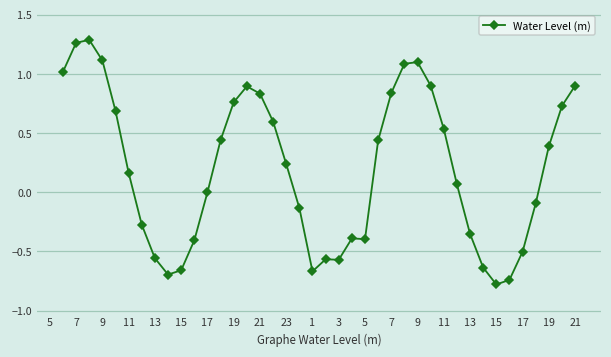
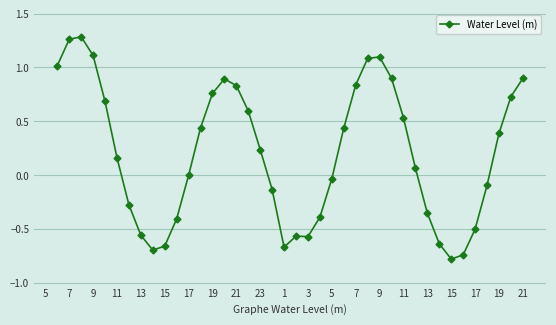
  {
    "23": 0.24,
    "1": -0.67,
    "3": -0.57,
-   "5": -0.40
+   "5": -0.03
  }
